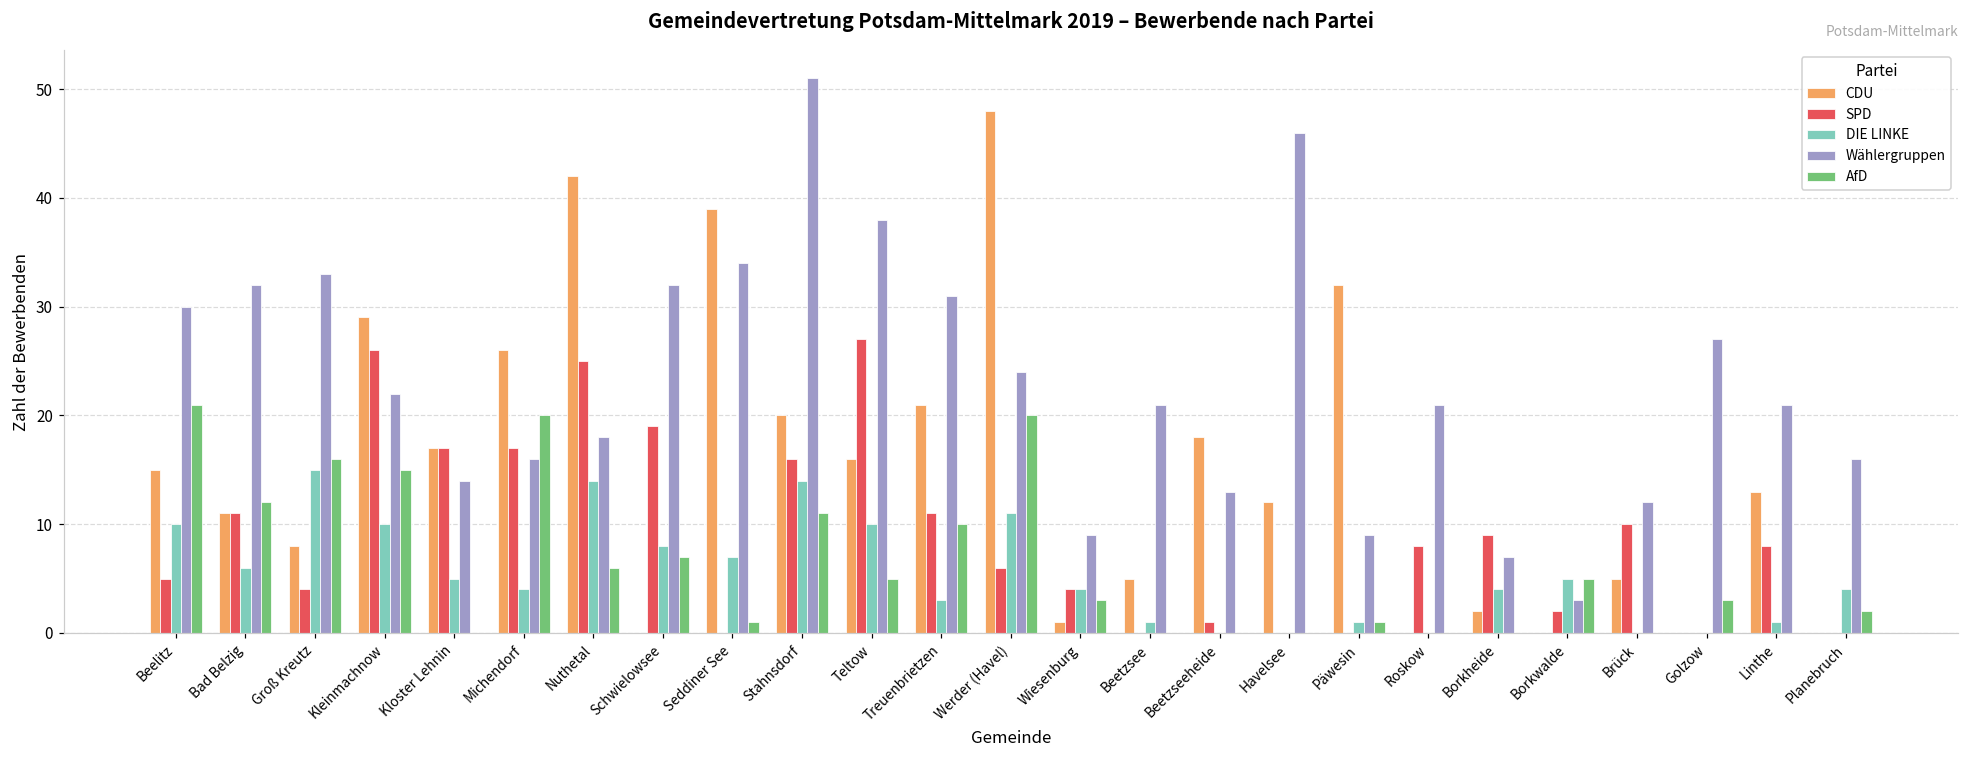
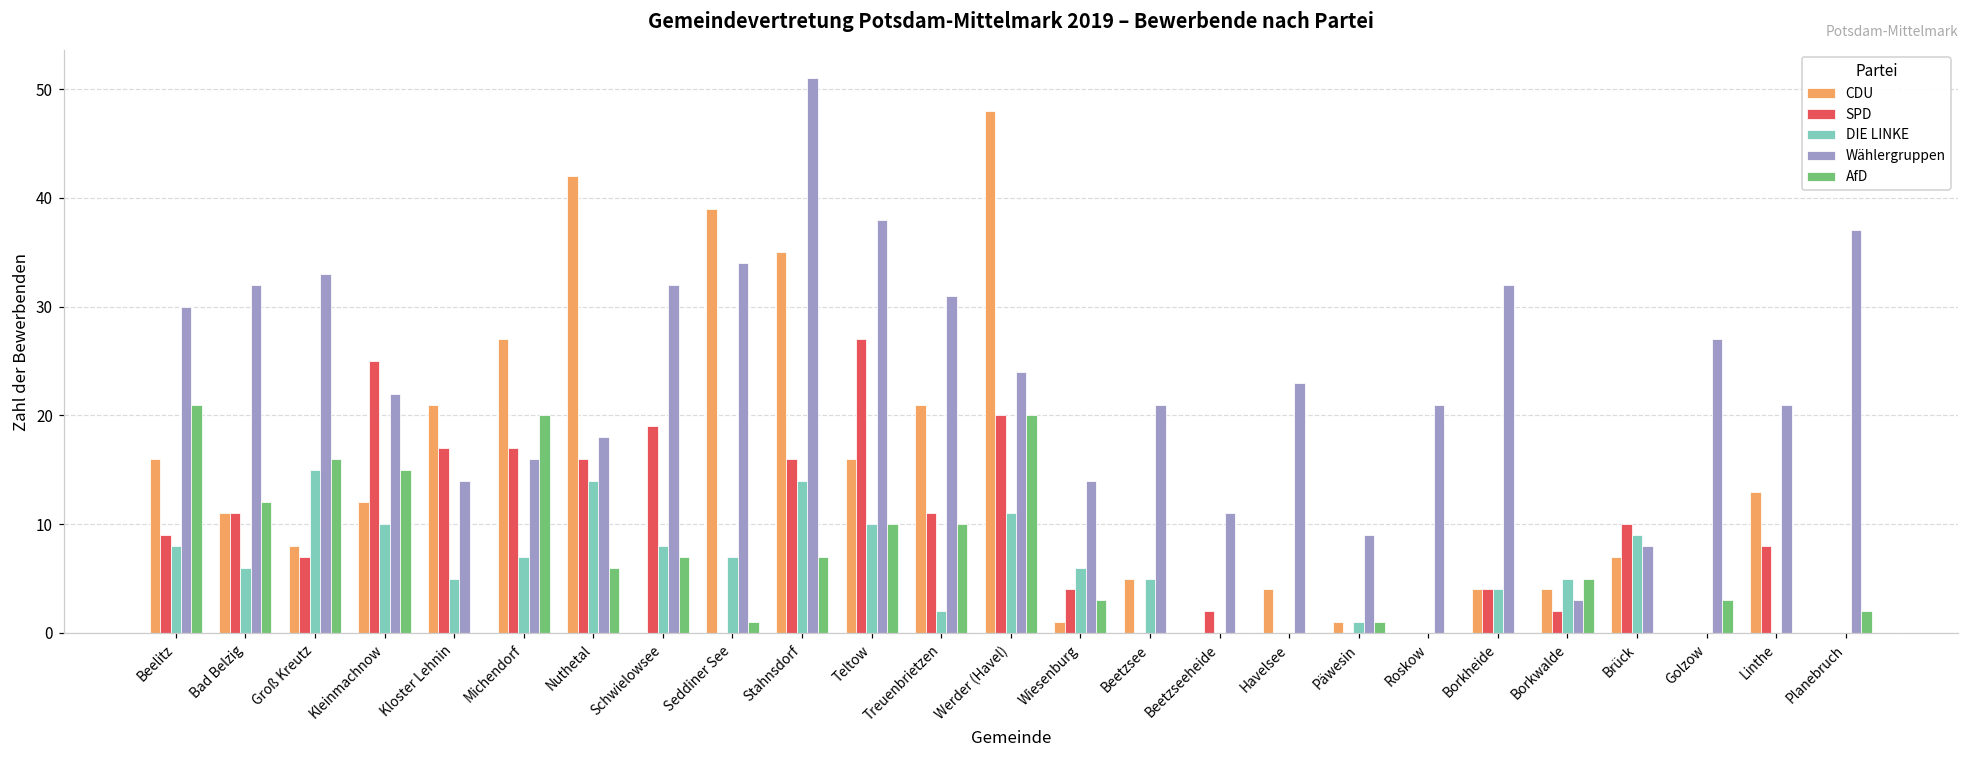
  {
    "CDU": {
-     "Beelitz": 15,
+     "Beelitz": 16,
      "Bad Belzig": 11,
      "Groß Kreutz": 8,
-     "Kleinmachnow": 29,
-     "Kloster Lehnin": 17,
-     "Michendorf": 26,
+     "Kleinmachnow": 12,
+     "Kloster Lehnin": 21,
+     "Michendorf": 27,
      "Nuthetal": 42,
      "Schwielowsee": 0,
      "Seddiner See": 39,
-     "Stahnsdorf": 20,
+     "Stahnsdorf": 35,
      "Teltow": 16,
      "Treuenbrietzen": 21,
      "Werder (Havel)": 48,
      "Wiesenburg": 1,
      "Beetzsee": 5,
-     "Beetzseeheide": 18,
-     "Havelsee": 12,
-     "Päwesin": 32,
+     "Beetzseeheide": 0,
+     "Havelsee": 4,
+     "Päwesin": 1,
      "Roskow": 0,
-     "Borkheide": 2,
-     "Borkwalde": 0,
-     "Brück": 5,
+     "Borkheide": 4,
+     "Borkwalde": 4,
+     "Brück": 7,
      "Golzow": 0,
      "Linthe": 13,
      "Planebruch": 0
    },
    "SPD": {
-     "Beelitz": 5,
+     "Beelitz": 9,
      "Bad Belzig": 11,
-     "Groß Kreutz": 4,
-     "Kleinmachnow": 26,
+     "Groß Kreutz": 7,
+     "Kleinmachnow": 25,
      "Kloster Lehnin": 17,
      "Michendorf": 17,
-     "Nuthetal": 25,
+     "Nuthetal": 16,
      "Schwielowsee": 19,
      "Seddiner See": 0,
      "Stahnsdorf": 16,
      "Teltow": 27,
      "Treuenbrietzen": 11,
-     "Werder (Havel)": 6,
+     "Werder (Havel)": 20,
      "Wiesenburg": 4,
      "Beetzsee": 0,
-     "Beetzseeheide": 1,
+     "Beetzseeheide": 2,
      "Havelsee": 0,
      "Päwesin": 0,
-     "Roskow": 8,
-     "Borkheide": 9,
+     "Roskow": 0,
+     "Borkheide": 4,
      "Borkwalde": 2,
      "Brück": 10,
      "Golzow": 0,
      "Linthe": 8,
      "Planebruch": 0
    },
    "DIE LINKE": {
-     "Beelitz": 10,
+     "Beelitz": 8,
      "Bad Belzig": 6,
      "Groß Kreutz": 15,
      "Kleinmachnow": 10,
      "Kloster Lehnin": 5,
-     "Michendorf": 4,
+     "Michendorf": 7,
      "Nuthetal": 14,
      "Schwielowsee": 8,
      "Seddiner See": 7,
      "Stahnsdorf": 14,
      "Teltow": 10,
-     "Treuenbrietzen": 3,
+     "Treuenbrietzen": 2,
      "Werder (Havel)": 11,
-     "Wiesenburg": 4,
-     "Beetzsee": 1,
+     "Wiesenburg": 6,
+     "Beetzsee": 5,
      "Beetzseeheide": 0,
      "Havelsee": 0,
      "Päwesin": 1,
      "Roskow": 0,
      "Borkheide": 4,
      "Borkwalde": 5,
-     "Brück": 0,
+     "Brück": 9,
      "Golzow": 0,
-     "Linthe": 1,
-     "Planebruch": 4
+     "Linthe": 0,
+     "Planebruch": 0
    },
    "Wählergruppen": {
      "Beelitz": 30,
      "Bad Belzig": 32,
      "Groß Kreutz": 33,
      "Kleinmachnow": 22,
      "Kloster Lehnin": 14,
      "Michendorf": 16,
      "Nuthetal": 18,
      "Schwielowsee": 32,
      "Seddiner See": 34,
      "Stahnsdorf": 51,
      "Teltow": 38,
      "Treuenbrietzen": 31,
      "Werder (Havel)": 24,
-     "Wiesenburg": 9,
+     "Wiesenburg": 14,
      "Beetzsee": 21,
-     "Beetzseeheide": 13,
-     "Havelsee": 46,
+     "Beetzseeheide": 11,
+     "Havelsee": 23,
      "Päwesin": 9,
      "Roskow": 21,
-     "Borkheide": 7,
+     "Borkheide": 32,
      "Borkwalde": 3,
-     "Brück": 12,
+     "Brück": 8,
      "Golzow": 27,
      "Linthe": 21,
-     "Planebruch": 16
+     "Planebruch": 37
    },
    "AfD": {
      "Beelitz": 21,
      "Bad Belzig": 12,
      "Groß Kreutz": 16,
      "Kleinmachnow": 15,
      "Kloster Lehnin": 0,
      "Michendorf": 20,
      "Nuthetal": 6,
      "Schwielowsee": 7,
      "Seddiner See": 1,
-     "Stahnsdorf": 11,
-     "Teltow": 5,
+     "Stahnsdorf": 7,
+     "Teltow": 10,
      "Treuenbrietzen": 10,
      "Werder (Havel)": 20,
      "Wiesenburg": 3,
      "Beetzsee": 0,
      "Beetzseeheide": 0,
      "Havelsee": 0,
      "Päwesin": 1,
      "Roskow": 0,
      "Borkheide": 0,
      "Borkwalde": 5,
      "Brück": 0,
      "Golzow": 3,
      "Linthe": 0,
      "Planebruch": 2
    }
  }
